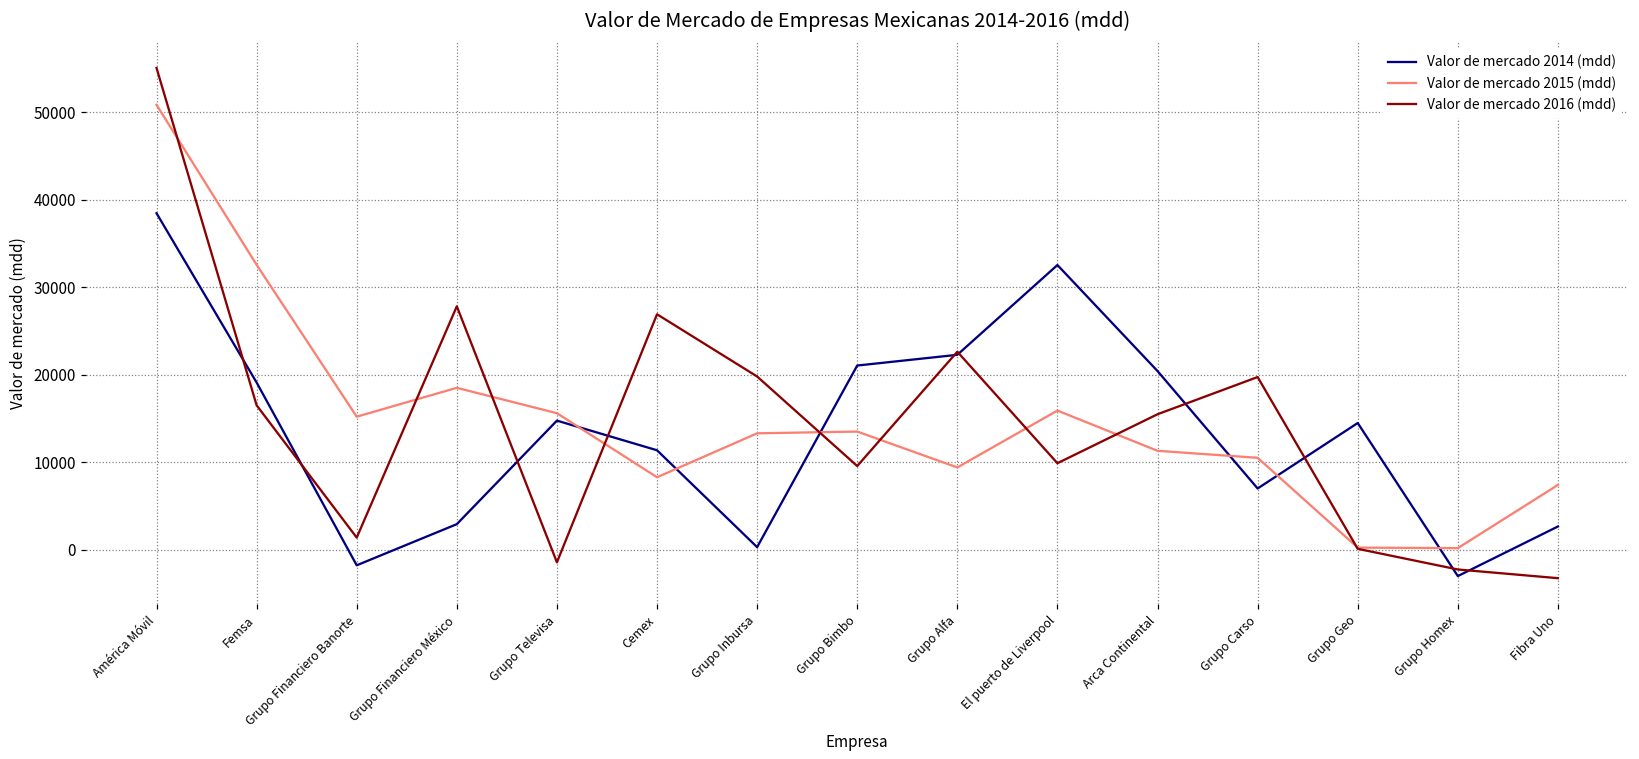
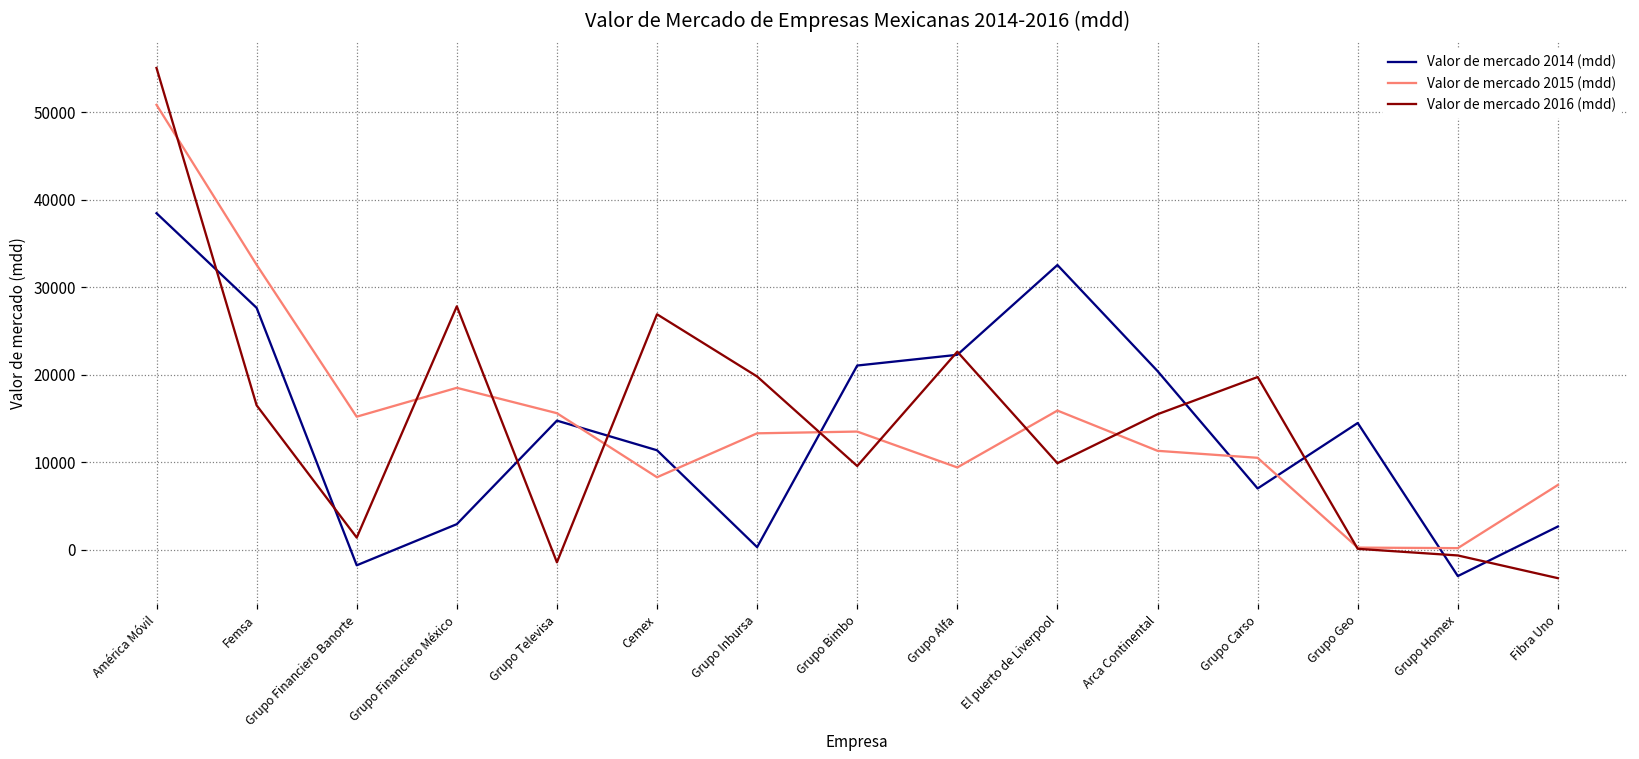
  {
    "Valor de mercado 2014 (mdd)": {
      "América Móvil": 38000,
-     "Femsa": 19000,
+     "Femsa": 28000,
      "Grupo Financiero Banorte": -2000,
      "Grupo Financiero México": 3000,
      "Grupo Televisa": 15000,
      "Cemex": 11000,
      "Grupo Inbursa": 0,
      "Grupo Bimbo": 21000,
      "Grupo Alfa": 22000,
      "El puerto de Liverpool": 33000,
      "Arca Continental": 20000,
      "Grupo Carso": 7000,
      "Grupo Geo": 14000,
      "Grupo Homex": -3000,
      "Fibra Uno": 3000
    },
    "Valor de mercado 2015 (mdd)": {
      "América Móvil": 51000,
      "Femsa": 33000,
      "Grupo Financiero Banorte": 15000,
      "Grupo Financiero México": 19000,
      "Grupo Televisa": 16000,
      "Cemex": 8000,
      "Grupo Inbursa": 13000,
      "Grupo Bimbo": 14000,
      "Grupo Alfa": 9000,
      "El puerto de Liverpool": 16000,
      "Arca Continental": 11000,
      "Grupo Carso": 11000,
      "Grupo Homex": 0,
      "Fibra Uno": 7000
    },
    "Valor de mercado 2016 (mdd)": {
      "América Móvil": 55000,
      "Femsa": 17000,
      "Grupo Financiero Banorte": 1000,
      "Grupo Financiero México": 28000,
      "Grupo Televisa": -1000,
      "Cemex": 27000,
      "Grupo Inbursa": 20000,
      "Grupo Bimbo": 10000,
      "Grupo Alfa": 23000,
      "El puerto de Liverpool": 10000,
      "Arca Continental": 15000,
      "Grupo Carso": 20000,
-     "Grupo Homex": -2000,
+     "Grupo Homex": -1000,
      "Fibra Uno": -3000
    }
  }
